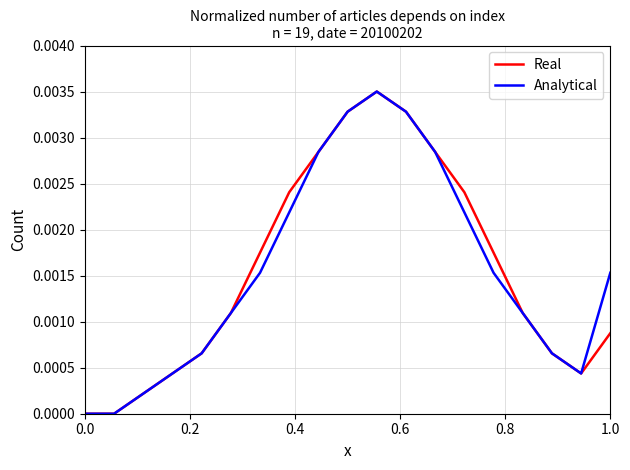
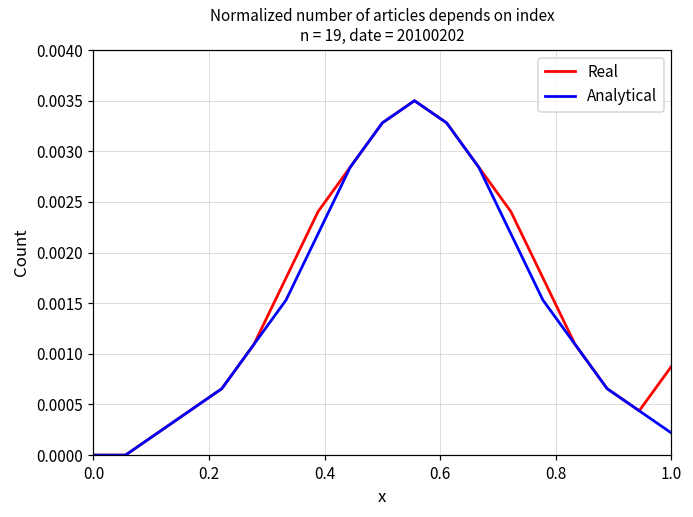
  {
    "Real": {
      "1.0": 0.0009
    },
    "Analytical": {
-     "1.0": 0.0015
+     "1.0": 0.0002
    }
  }
